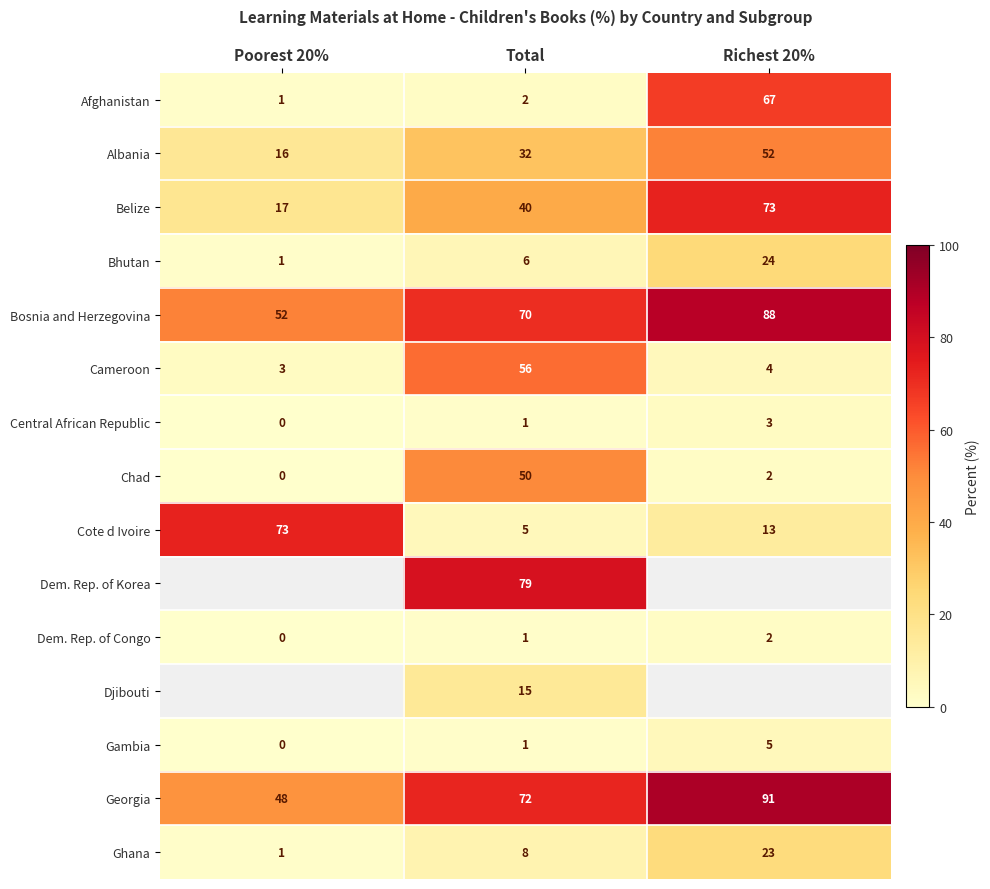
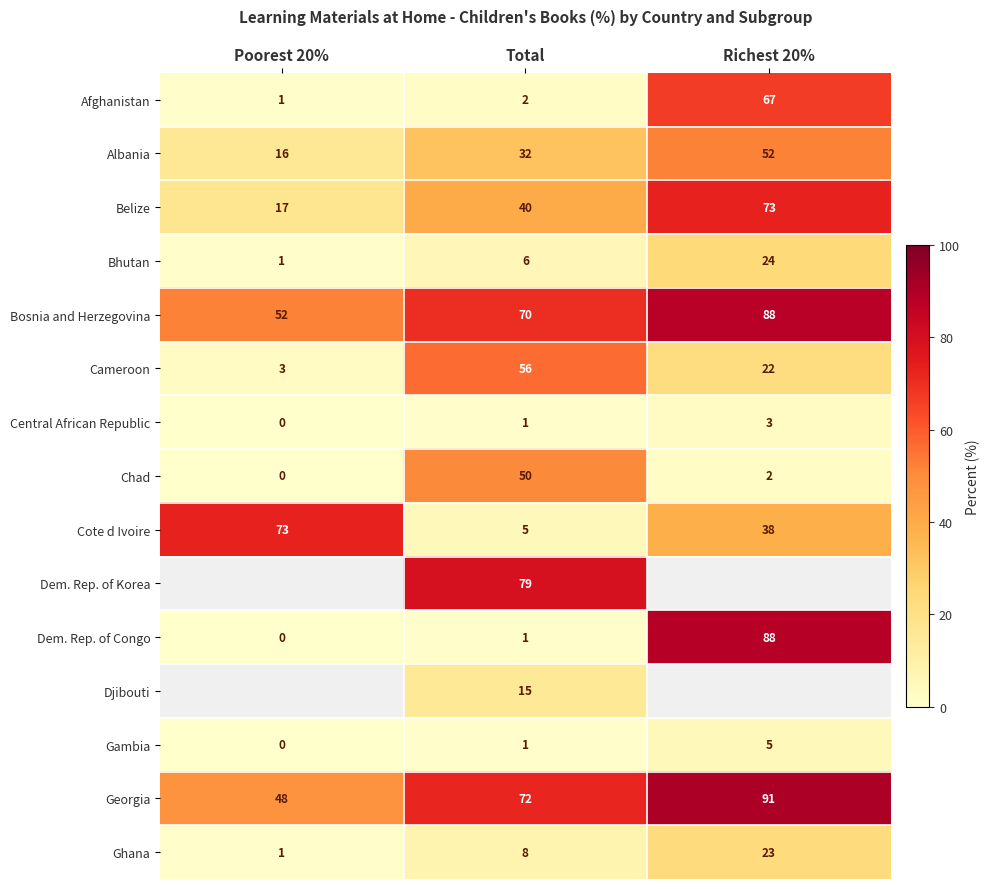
  {
    "Afghanistan": {
      "Poorest 20%": 1,
      "Total": 2,
      "Richest 20%": 67
    },
    "Albania": {
      "Poorest 20%": 16,
      "Total": 32,
      "Richest 20%": 52
    },
    "Belize": {
      "Poorest 20%": 17,
      "Total": 40,
      "Richest 20%": 73
    },
    "Bhutan": {
      "Poorest 20%": 1,
      "Total": 6,
      "Richest 20%": 24
    },
    "Bosnia and Herzegovina": {
      "Poorest 20%": 52,
      "Total": 70,
      "Richest 20%": 88
    },
    "Cameroon": {
      "Poorest 20%": 3,
      "Total": 56,
-     "Richest 20%": 4
+     "Richest 20%": 22
    },
    "Central African Republic": {
      "Poorest 20%": 0,
      "Total": 1,
      "Richest 20%": 3
    },
    "Chad": {
      "Poorest 20%": 0,
      "Total": 50,
      "Richest 20%": 2
    },
    "Cote d Ivoire": {
      "Poorest 20%": 73,
      "Total": 5,
-     "Richest 20%": 13
+     "Richest 20%": 38
    },
    "Dem. Rep. of Korea": {
      "Total": 79
    },
    "Dem. Rep. of Congo": {
      "Poorest 20%": 0,
      "Total": 1,
-     "Richest 20%": 2
+     "Richest 20%": 88
    },
    "Djibouti": {
      "Total": 15
    },
    "Gambia": {
      "Poorest 20%": 0,
      "Total": 1,
      "Richest 20%": 5
    },
    "Georgia": {
      "Poorest 20%": 48,
      "Total": 72,
      "Richest 20%": 91
    },
    "Ghana": {
      "Poorest 20%": 1,
      "Total": 8,
      "Richest 20%": 23
    }
  }
